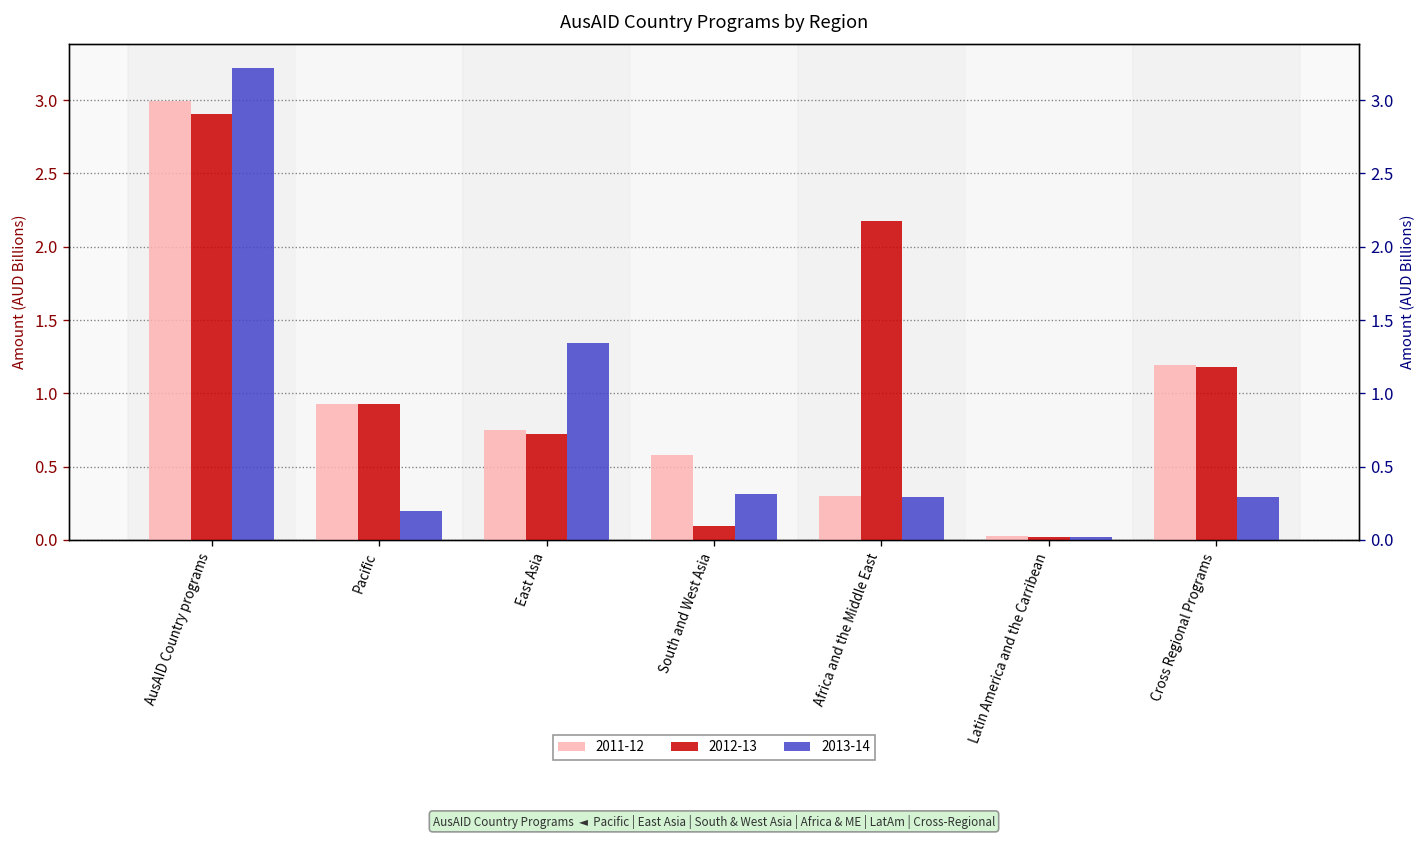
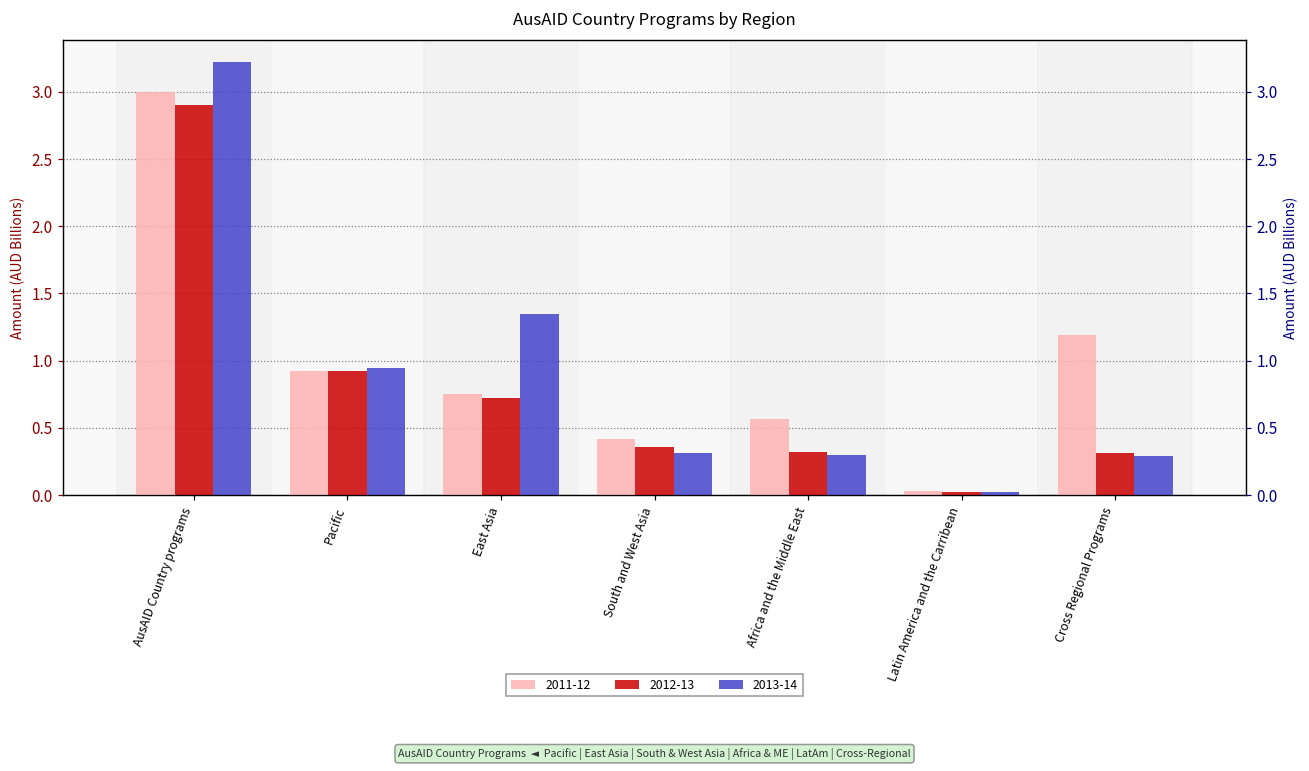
  {
    "2011-12": {
      "AusAID Country programs": 3.00,
      "Pacific": 0.92,
      "East Asia": 0.75,
-     "South and West Asia": 0.58,
-     "Africa and the Middle East": 0.30,
+     "South and West Asia": 0.42,
+     "Africa and the Middle East": 0.57,
      "Latin America and the Carribean": 0.03,
      "Cross Regional Programs": 1.19
    },
    "2012-13": {
      "AusAID Country programs": 2.91,
      "Pacific": 0.92,
      "East Asia": 0.72,
-     "South and West Asia": 0.10,
-     "Africa and the Middle East": 2.17,
+     "South and West Asia": 0.35,
+     "Africa and the Middle East": 0.32,
      "Latin America and the Carribean": 0.02,
-     "Cross Regional Programs": 1.18
+     "Cross Regional Programs": 0.31
    },
    "2013-14": {
      "AusAID Country programs": 3.22,
-     "Pacific": 0.20,
+     "Pacific": 0.94,
      "East Asia": 1.34,
      "South and West Asia": 0.32,
      "Africa and the Middle East": 0.30,
      "Cross Regional Programs": 0.29
    }
  }
